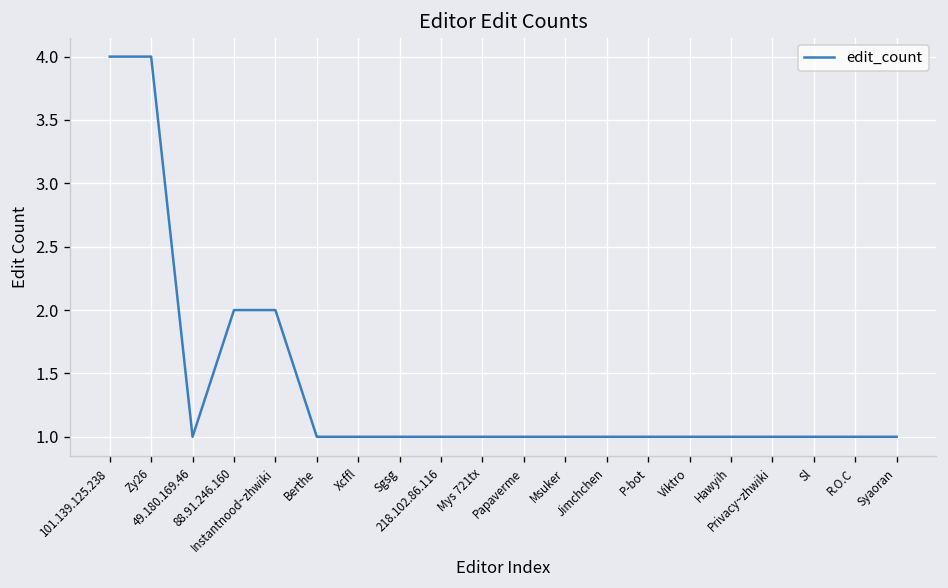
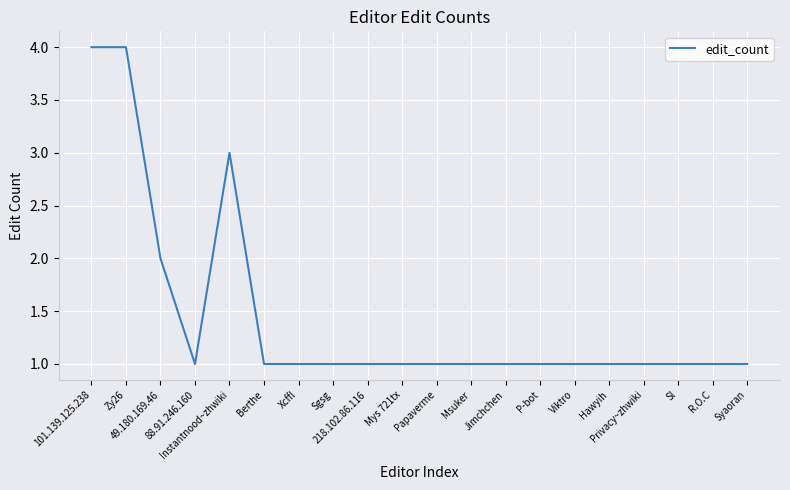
  {
    "101.139.125.238": 4,
    "Zy26": 4,
-   "49.180.169.46": 1,
-   "88.91.246.160": 2,
-   "Instantnood~zhwiki": 2,
+   "49.180.169.46": 2,
+   "88.91.246.160": 1,
+   "Instantnood~zhwiki": 3,
    "Berthe": 1,
    "Xcffl": 1,
    "Sgsg": 1,
    "218.102.86.116": 1,
    "Mys 721tx": 1,
    "Papaverme": 1,
    "Msuker": 1,
    "Jimchchen": 1,
    "P-bot": 1,
    "Viktro": 1,
    "Hawyih": 1,
    "Privacy~zhwiki": 1,
    "Sl": 1,
    "R.O.C": 1,
    "Syaoran": 1
  }
